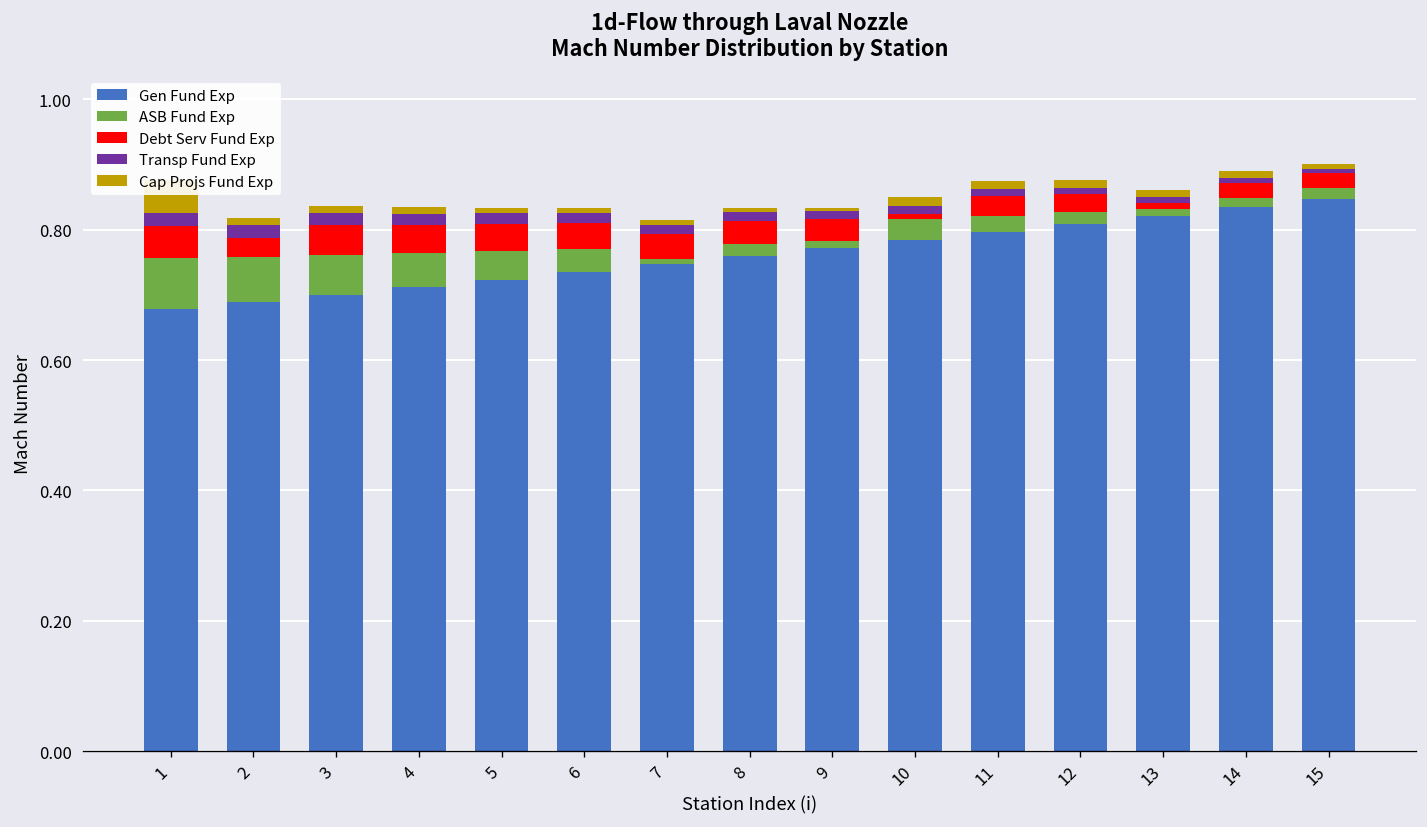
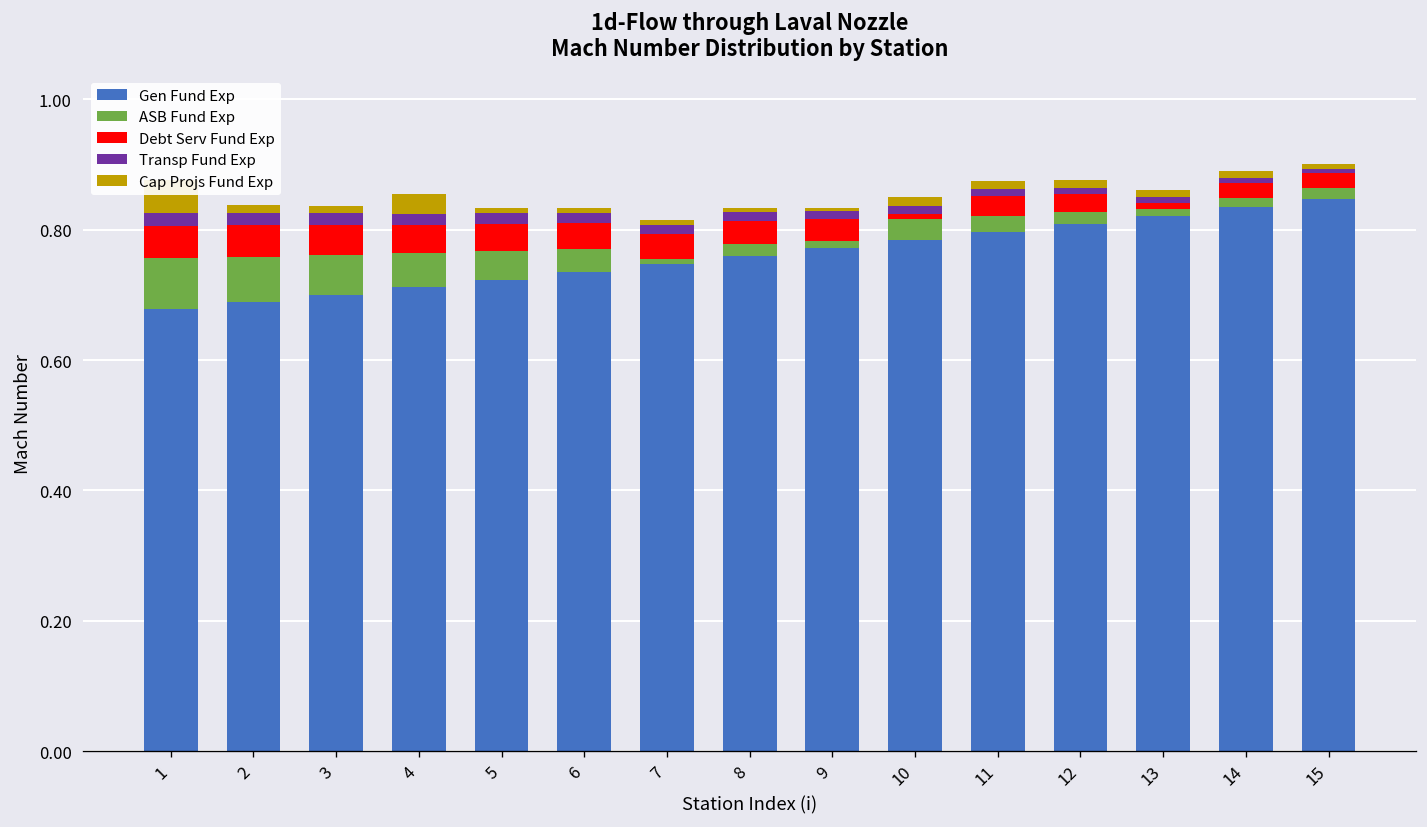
  {
    "Gen Fund Exp": {
      "1": 0.68,
      "2": 0.69,
      "3": 0.70,
      "4": 0.71,
      "5": 0.72,
      "6": 0.74,
      "7": 0.75,
      "8": 0.76,
      "9": 0.77,
      "10": 0.78,
      "11": 0.80,
      "12": 0.81,
      "13": 0.82,
      "14": 0.83,
      "15": 0.85
    },
    "ASB Fund Exp": {
      "1": 0.08,
      "2": 0.07,
      "3": 0.06,
      "4": 0.05,
      "5": 0.04,
      "6": 0.04,
      "7": 0.01,
      "8": 0.02,
      "9": 0.01,
      "10": 0.03,
      "11": 0.03,
      "12": 0.02,
      "13": 0.01,
      "14": 0.01,
      "15": 0.02
    },
    "Debt Serv Fund Exp": {
      "1": 0.05,
-     "2": 0.03,
+     "2": 0.05,
      "3": 0.05,
      "4": 0.04,
      "5": 0.04,
      "6": 0.04,
      "7": 0.04,
      "8": 0.04,
      "9": 0.03,
      "10": 0.01,
      "11": 0.03,
      "12": 0.03,
      "13": 0.01,
      "14": 0.02,
      "15": 0.02
    },
    "Transp Fund Exp": {
      "1": 0.02,
      "2": 0.02,
      "3": 0.02,
      "4": 0.02,
      "5": 0.02,
      "6": 0.02,
      "7": 0.01,
      "8": 0.01,
      "9": 0.01,
      "10": 0.01,
      "11": 0.01,
      "12": 0.01,
      "13": 0.01,
      "14": 0.01,
      "15": 0.01
    },
    "Cap Projs Fund Exp": {
      "2": 0.01,
      "3": 0.01,
-     "4": 0.01,
+     "4": 0.03,
      "5": 0.01,
      "6": 0.01,
      "7": 0.01,
      "8": 0.01,
      "9": 0.01,
      "10": 0.01,
      "11": 0.01,
      "12": 0.01,
      "13": 0.01,
      "14": 0.01,
      "15": 0.01
    }
  }
